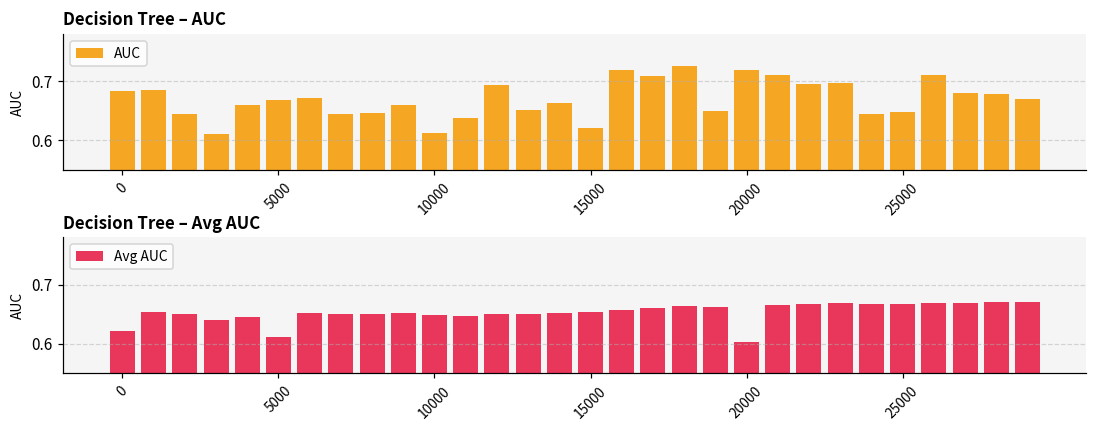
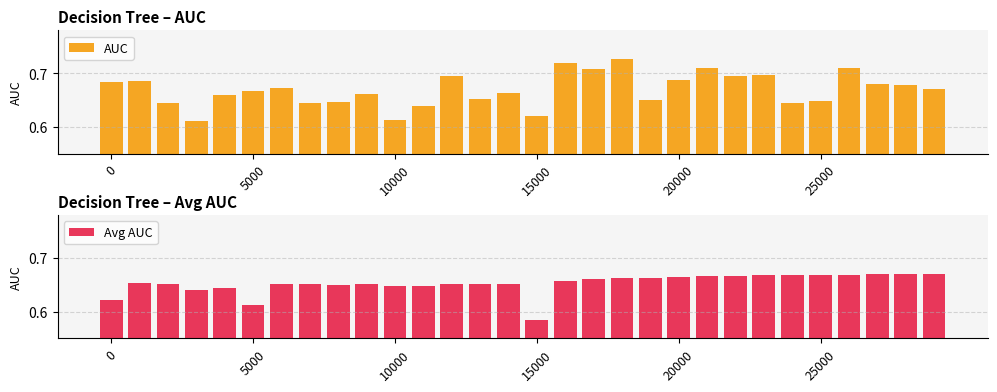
  {
    "Decision Tree – AUC": {
      "0": 0.68,
      "5000": 0.67,
      "10000": 0.61,
      "15000": 0.62,
-     "20000": 0.72,
+     "20000": 0.69,
      "25000": 0.65
    },
    "Decision Tree – Avg AUC": {
      "0": 0.62,
      "5000": 0.61,
      "10000": 0.65,
-     "15000": 0.65,
-     "20000": 0.60,
+     "15000": 0.58,
+     "20000": 0.66,
      "25000": 0.67
    }
  }
